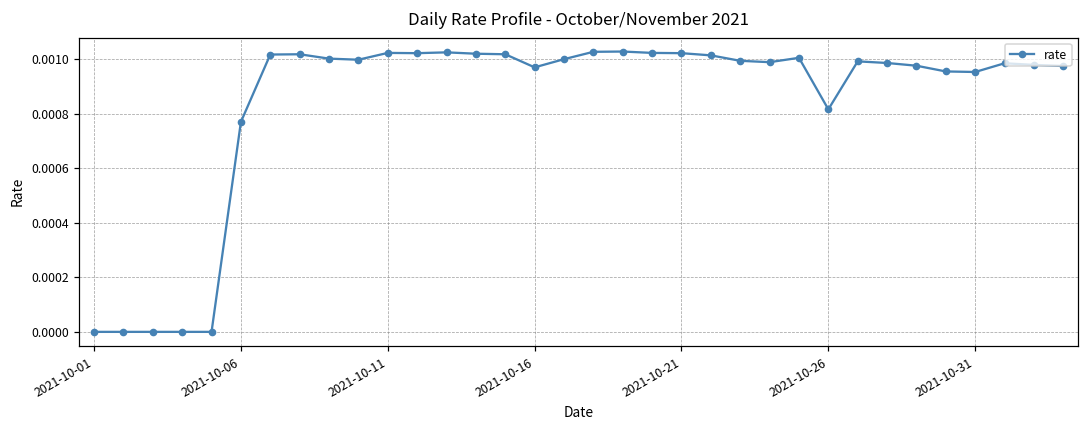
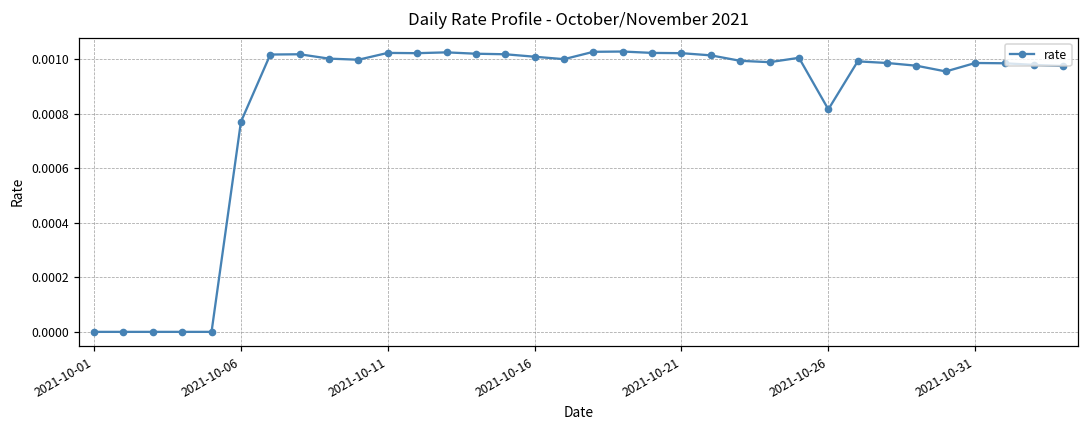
  {
    "2021-10-01": 0.00000,
    "2021-10-06": 0.00077,
    "2021-10-11": 0.00102,
-   "2021-10-16": 0.00097,
+   "2021-10-16": 0.00101,
    "2021-10-21": 0.00102,
    "2021-10-26": 0.00082,
-   "2021-10-31": 0.00095
+   "2021-10-31": 0.00099
  }
